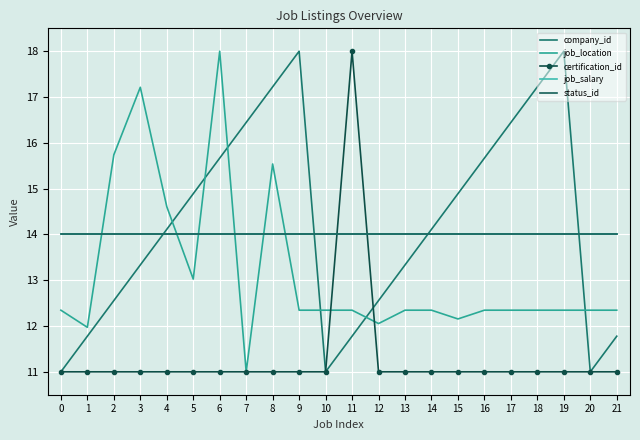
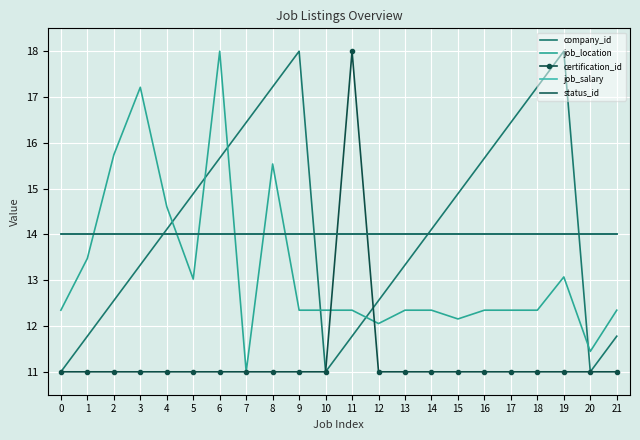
  {
    "job_location": {
      "0": 12.3,
-     "1": 12.0,
+     "1": 13.5,
      "2": 15.7,
      "3": 17.2,
      "4": 14.6,
      "5": 13.0,
      "6": 18.0,
      "8": 15.5,
      "9": 12.3,
      "10": 12.3,
      "11": 12.3,
      "12": 12.1,
      "13": 12.3,
      "14": 12.3,
      "15": 12.2,
      "16": 12.3,
      "17": 12.3,
      "18": 12.3,
-     "19": 12.3,
-     "20": 12.3,
+     "19": 13.1,
+     "20": 11.4,
      "21": 12.3
    }
  }
